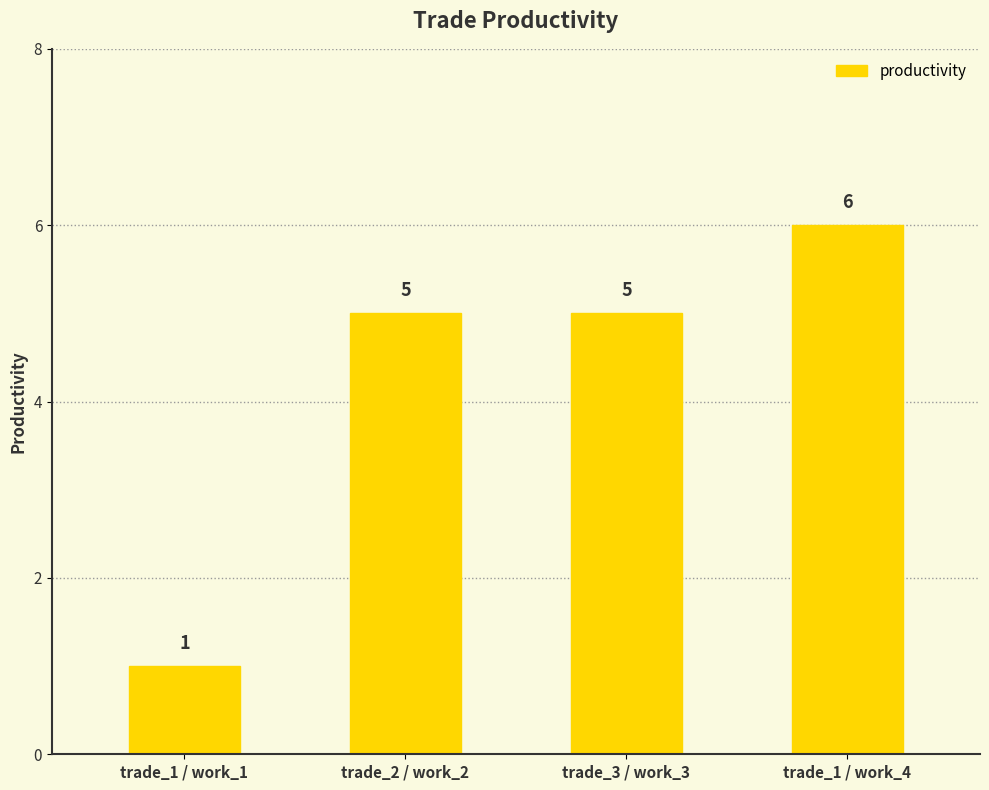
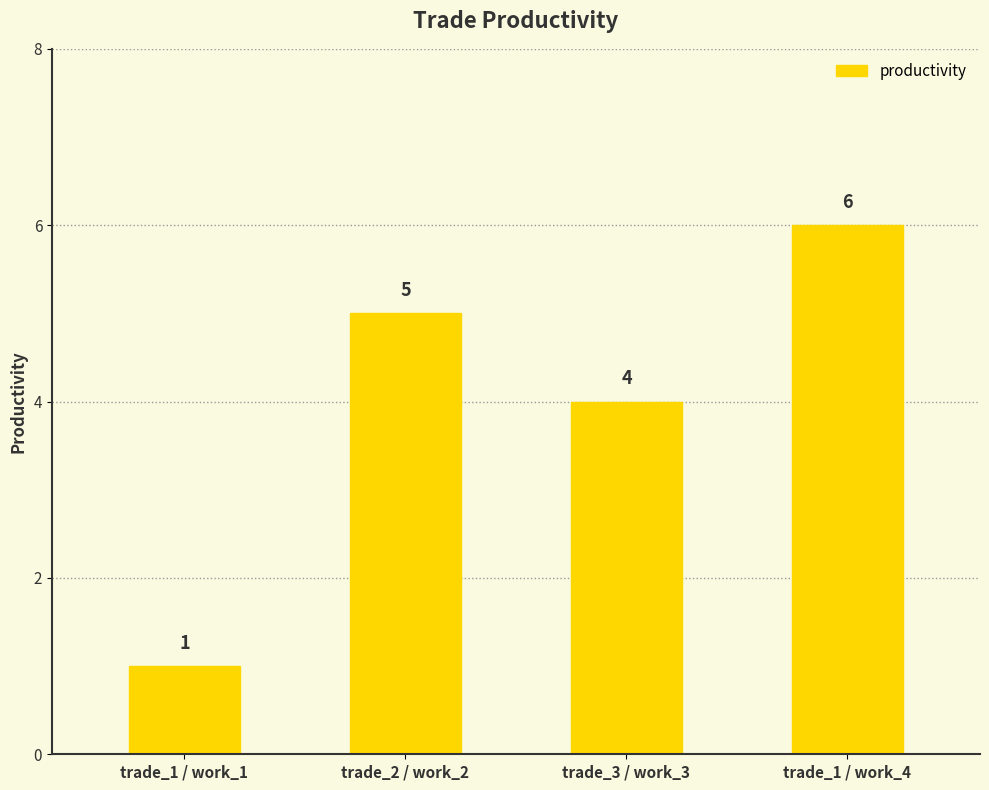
  {
    "trade_1 / work_1": 1,
    "trade_2 / work_2": 5,
-   "trade_3 / work_3": 5,
+   "trade_3 / work_3": 4,
    "trade_1 / work_4": 6
  }
